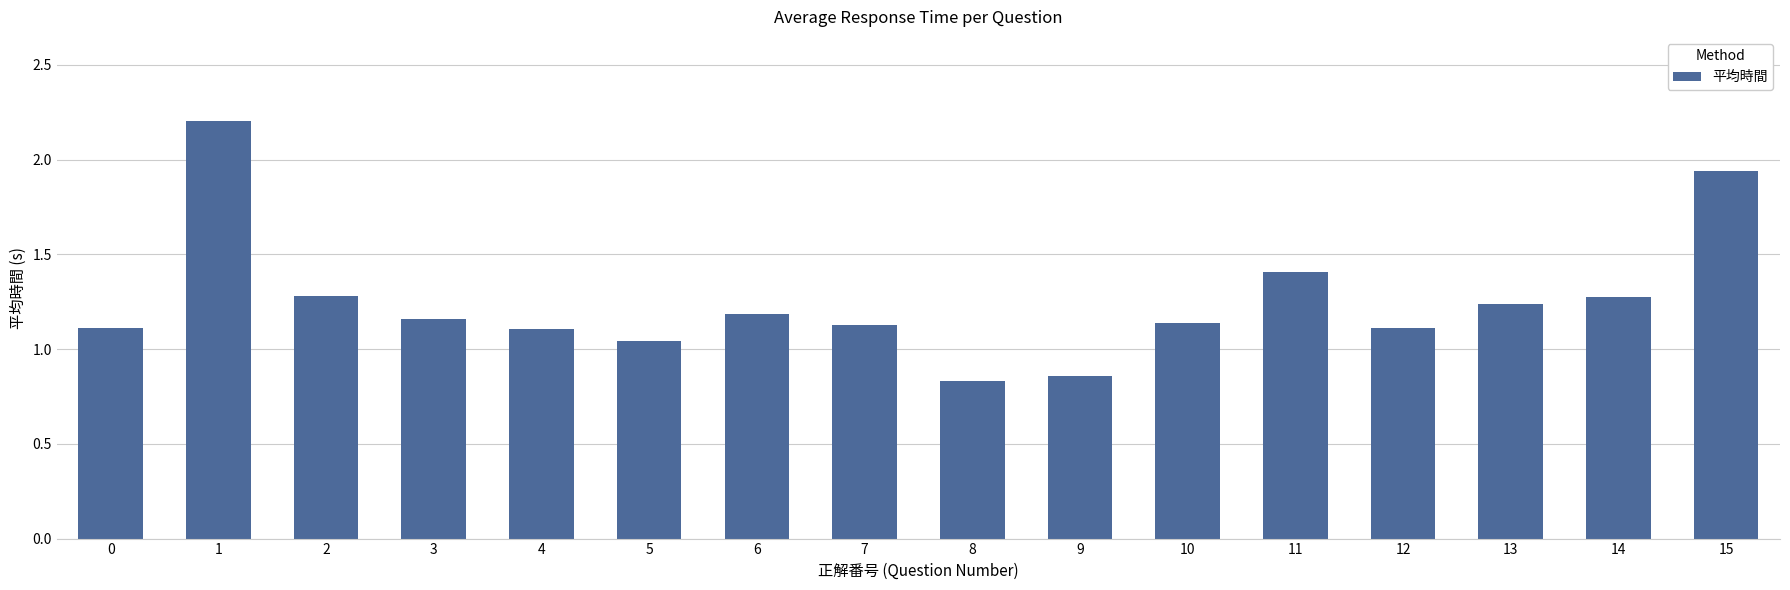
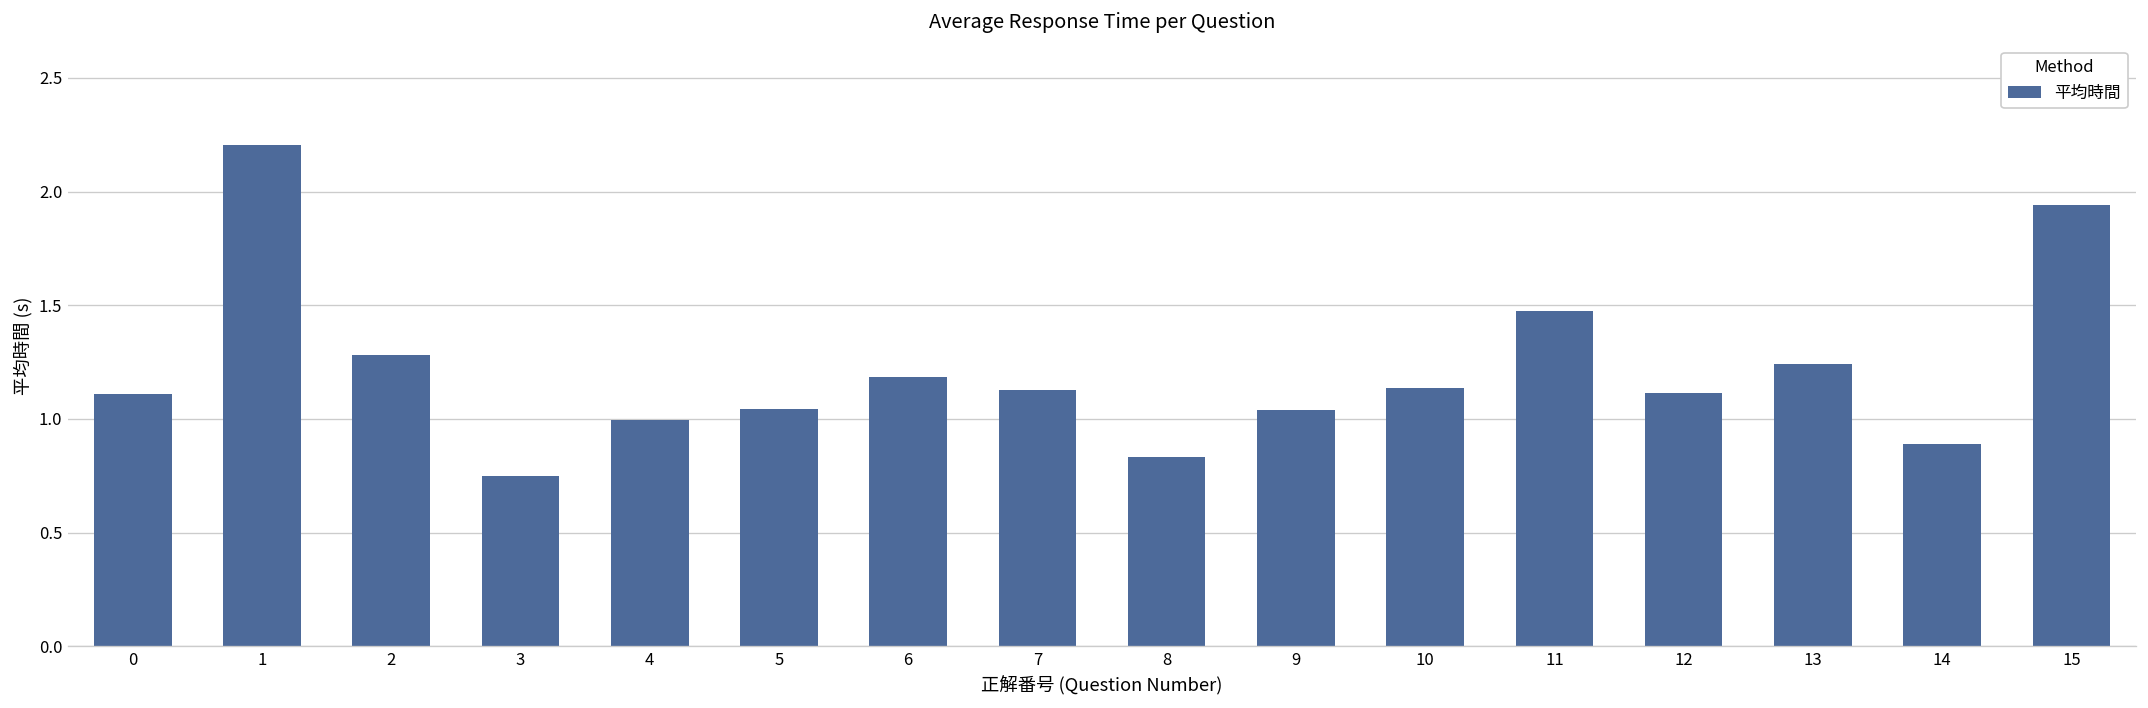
  {
    "0": 1.11,
    "1": 2.21,
    "2": 1.28,
-   "3": 1.16,
-   "4": 1.11,
+   "3": 0.75,
+   "4": 0.99,
    "5": 1.04,
    "6": 1.19,
    "7": 1.13,
    "8": 0.83,
-   "9": 0.86,
+   "9": 1.04,
    "10": 1.14,
-   "11": 1.41,
+   "11": 1.47,
    "12": 1.11,
    "13": 1.24,
-   "14": 1.27,
+   "14": 0.89,
    "15": 1.94
  }
